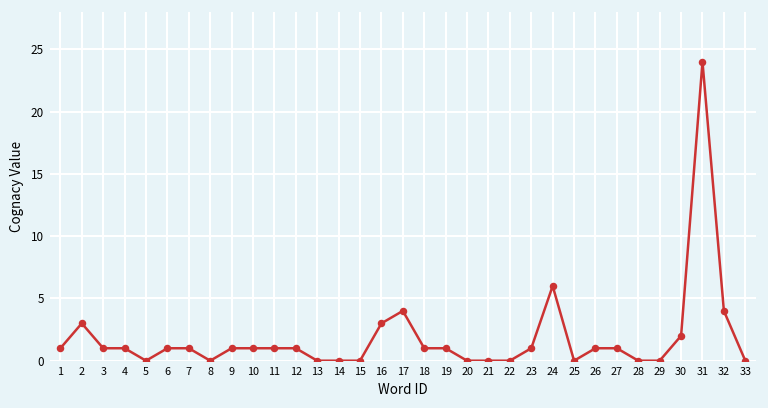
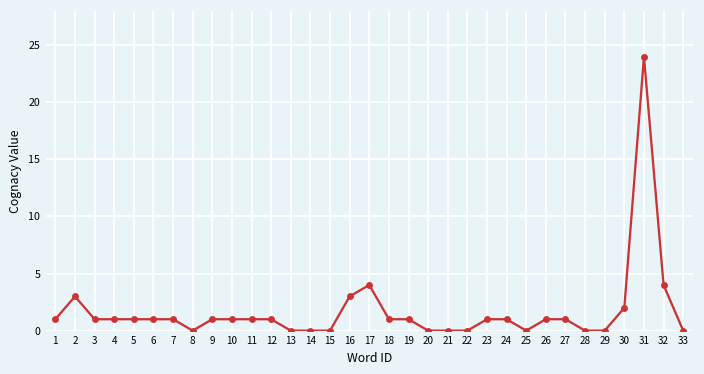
  {
    "1": 1,
    "2": 3,
    "3": 1,
    "4": 1,
-   "5": 0,
+   "5": 1,
    "6": 1,
    "7": 1,
    "8": 0,
    "9": 1,
    "10": 1,
    "11": 1,
    "12": 1,
    "13": 0,
    "14": 0,
    "15": 0,
    "16": 3,
    "17": 4,
    "18": 1,
    "19": 1,
    "20": 0,
    "21": 0,
    "22": 0,
    "23": 1,
-   "24": 6,
+   "24": 1,
    "25": 0,
    "26": 1,
    "27": 1,
    "28": 0,
    "29": 0,
    "30": 2,
    "31": 24,
    "32": 4,
    "33": 0
  }
